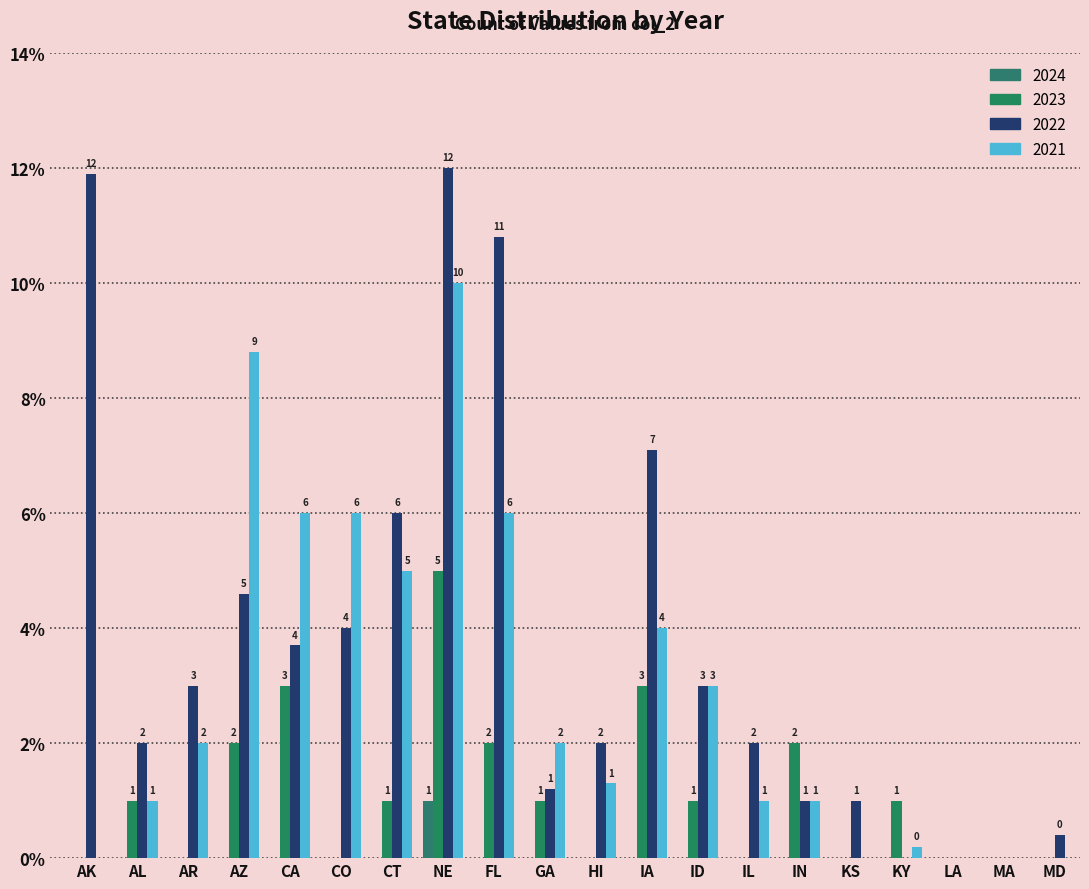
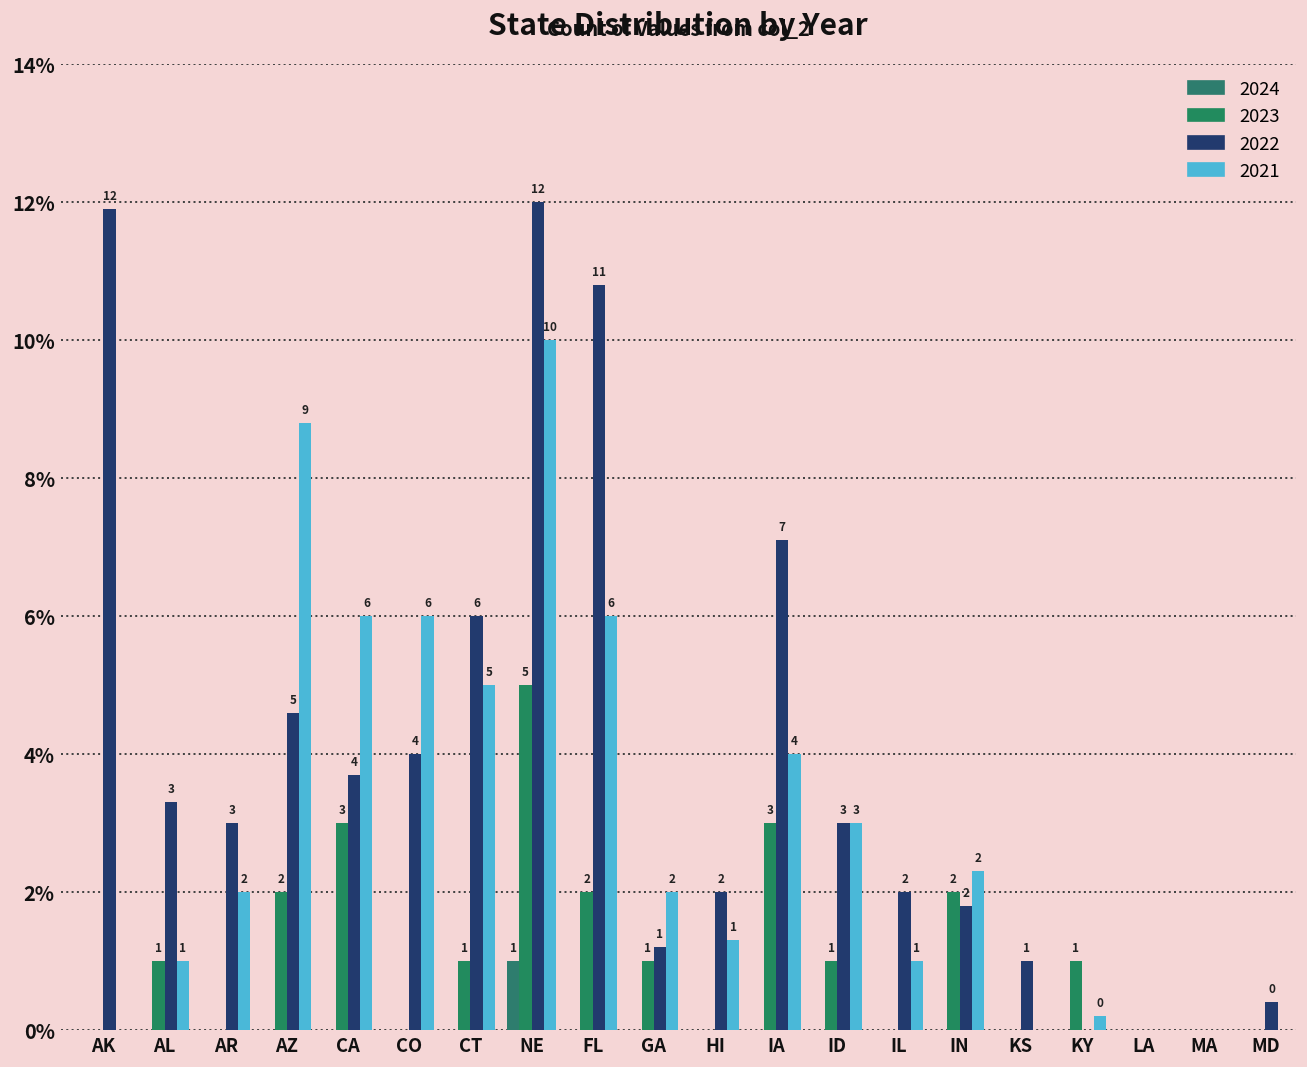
  {
    "2022": {
      "AK": 12,
-     "AL": 2,
+     "AL": 3,
      "AR": 3,
      "AZ": 5,
      "CA": 4,
      "CO": 4,
      "CT": 6,
      "NE": 12,
      "FL": 11,
      "GA": 1,
      "HI": 2,
      "IA": 7,
      "ID": 3,
      "IL": 2,
-     "IN": 1,
+     "IN": 2,
      "KS": 1,
      "MD": 0
    },
    "2021": {
      "AL": 1,
      "AR": 2,
      "AZ": 9,
      "CA": 6,
      "CO": 6,
      "CT": 5,
      "NE": 10,
      "FL": 6,
      "GA": 2,
      "HI": 1,
      "IA": 4,
      "ID": 3,
      "IL": 1,
-     "IN": 1,
+     "IN": 2,
      "KY": 0
    }
  }
